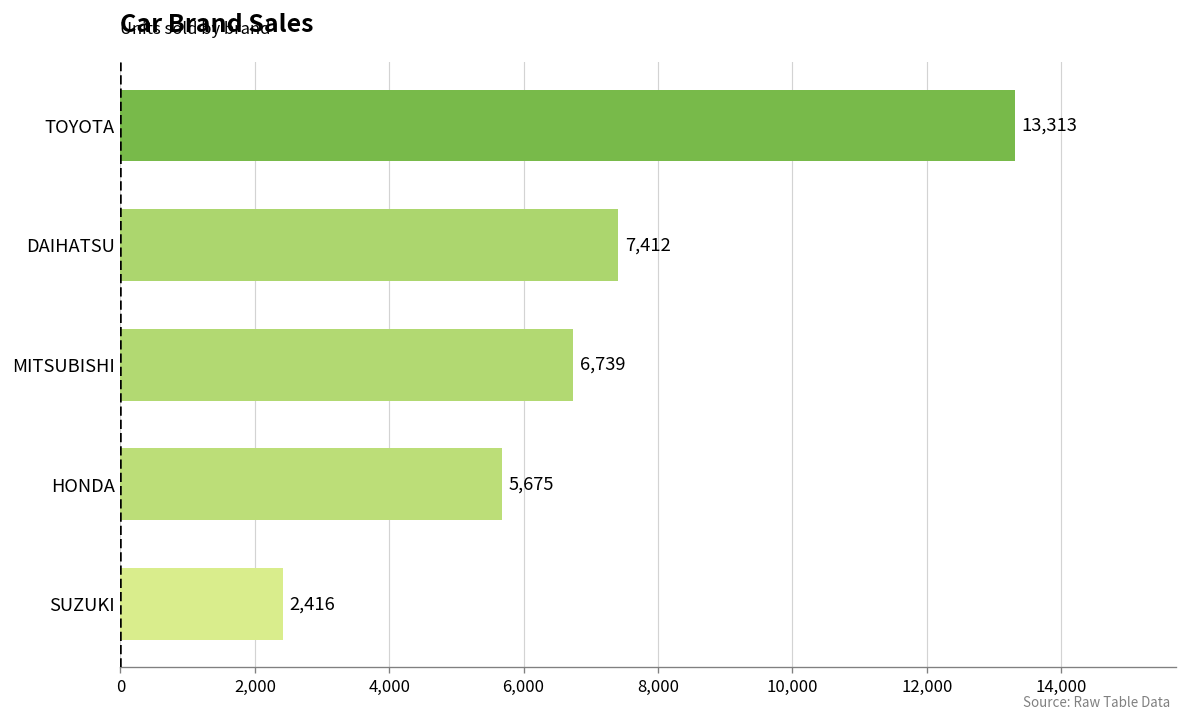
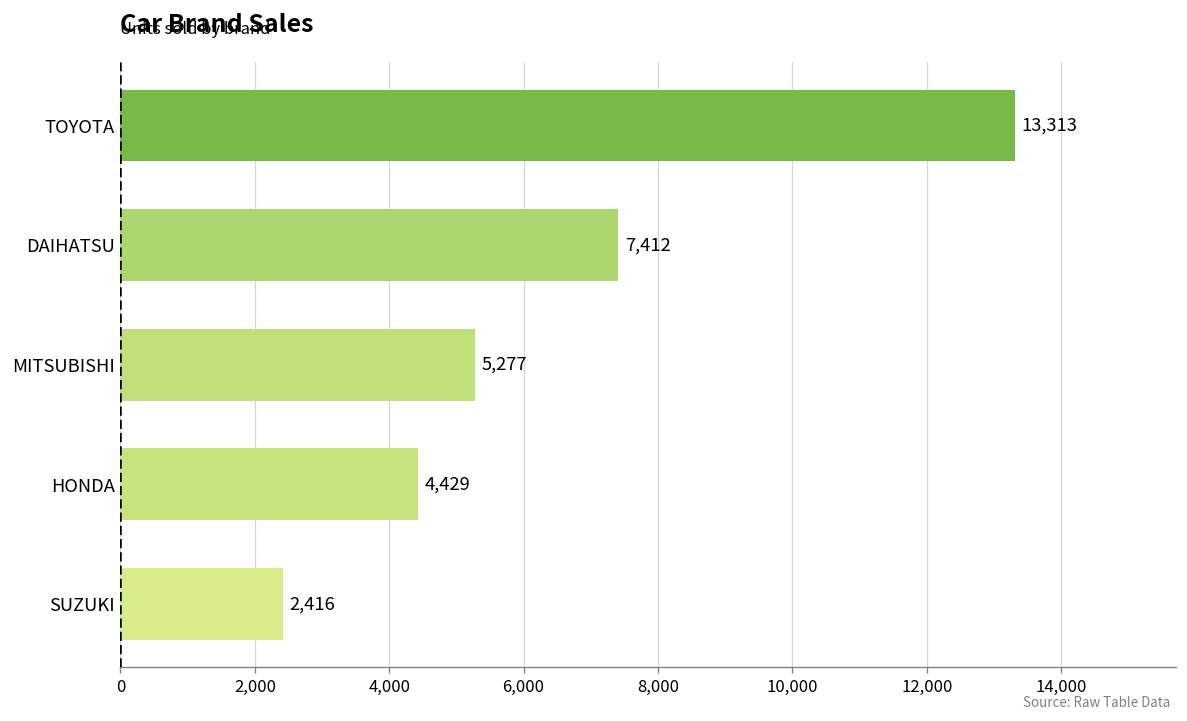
  {
    "TOYOTA": "13,313",
    "DAIHATSU": "7,412",
-   "MITSUBISHI": "6,739",
-   "HONDA": "5,675",
+   "MITSUBISHI": "5,277",
+   "HONDA": "4,429",
    "SUZUKI": "2,416"
  }
